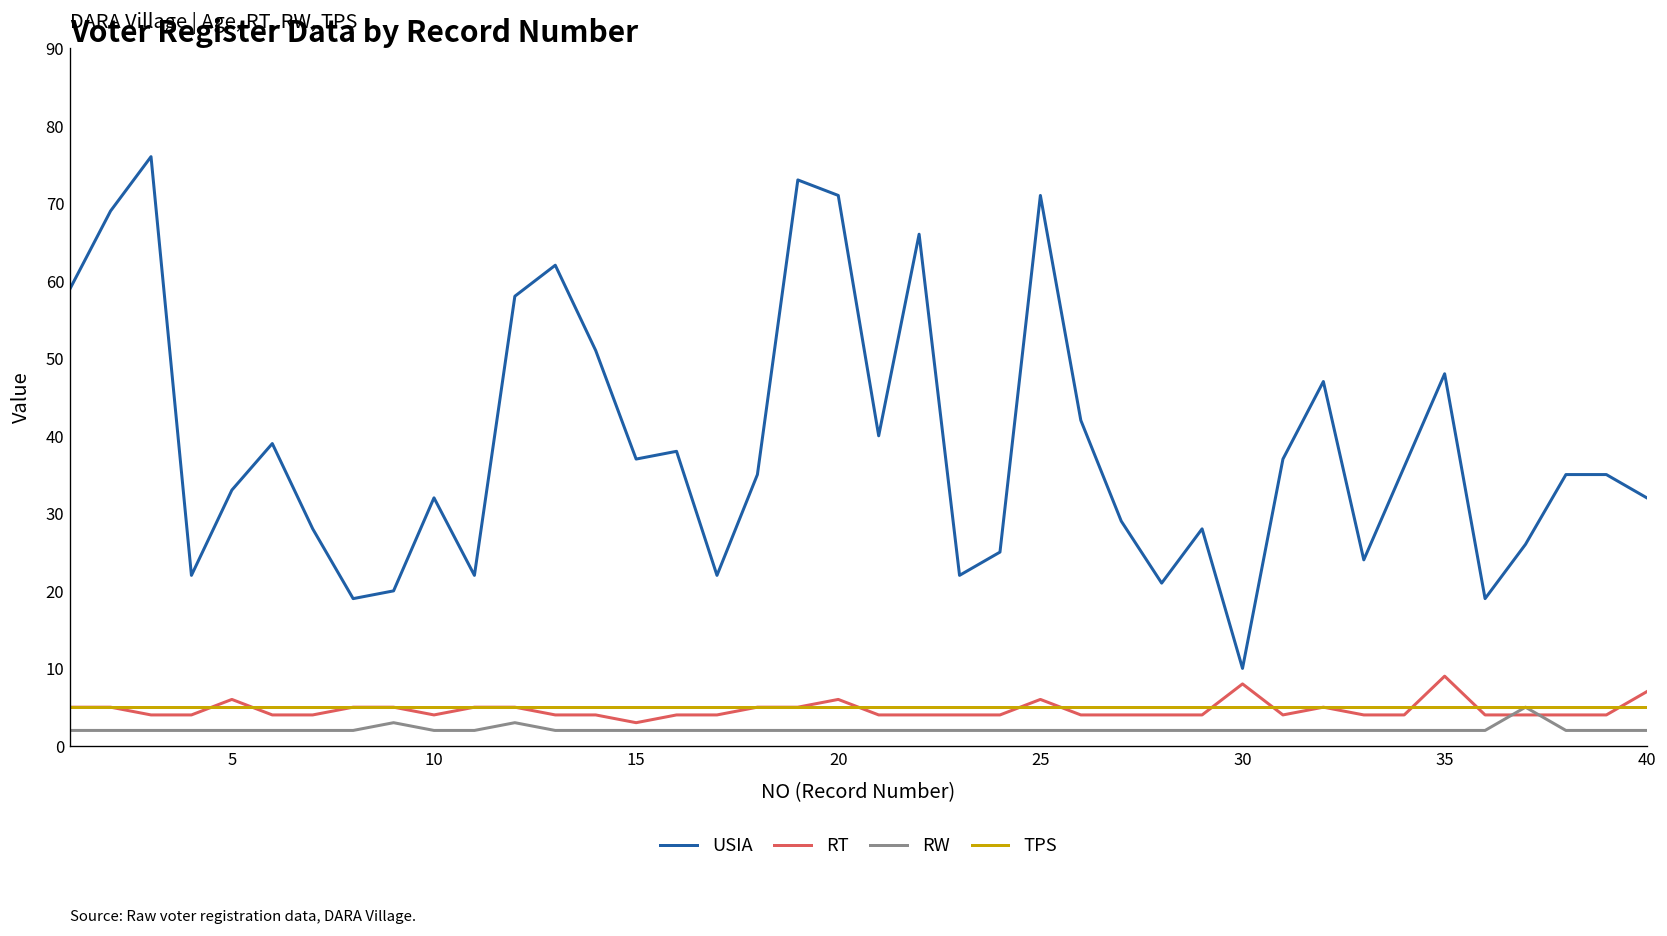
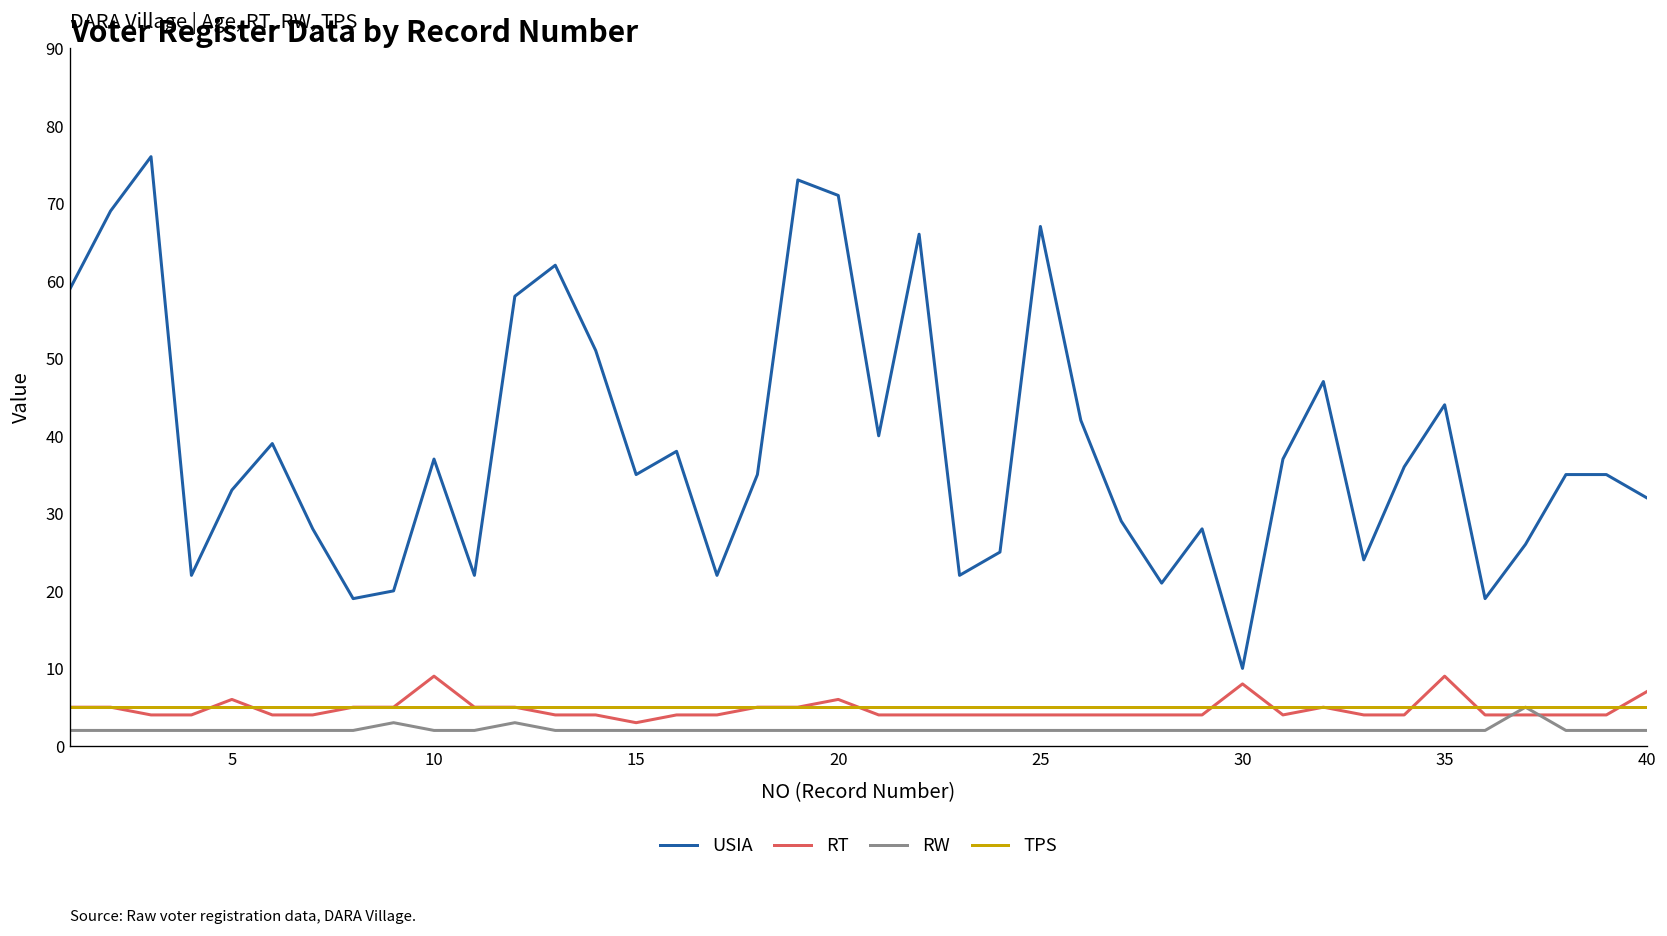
  {
    "USIA": {
      "5": 33,
-     "10": 32,
-     "15": 37,
+     "10": 37,
+     "15": 35,
      "20": 71,
-     "25": 71,
+     "25": 67,
      "30": 10,
-     "35": 48,
+     "35": 44,
      "40": 32
    },
    "RT": {
      "5": 6,
-     "10": 4,
+     "10": 9,
      "15": 3,
      "20": 6,
-     "25": 6,
+     "25": 4,
      "30": 8,
      "35": 9,
      "40": 7
    },
    "RW": {
      "5": 2,
      "10": 2,
      "15": 2,
      "20": 2,
      "25": 2,
      "30": 2,
      "35": 2,
      "40": 2
    },
    "TPS": {
      "5": 5,
      "10": 5,
      "15": 5,
      "20": 5,
      "25": 5,
      "30": 5,
      "35": 5,
      "40": 5
    }
  }
